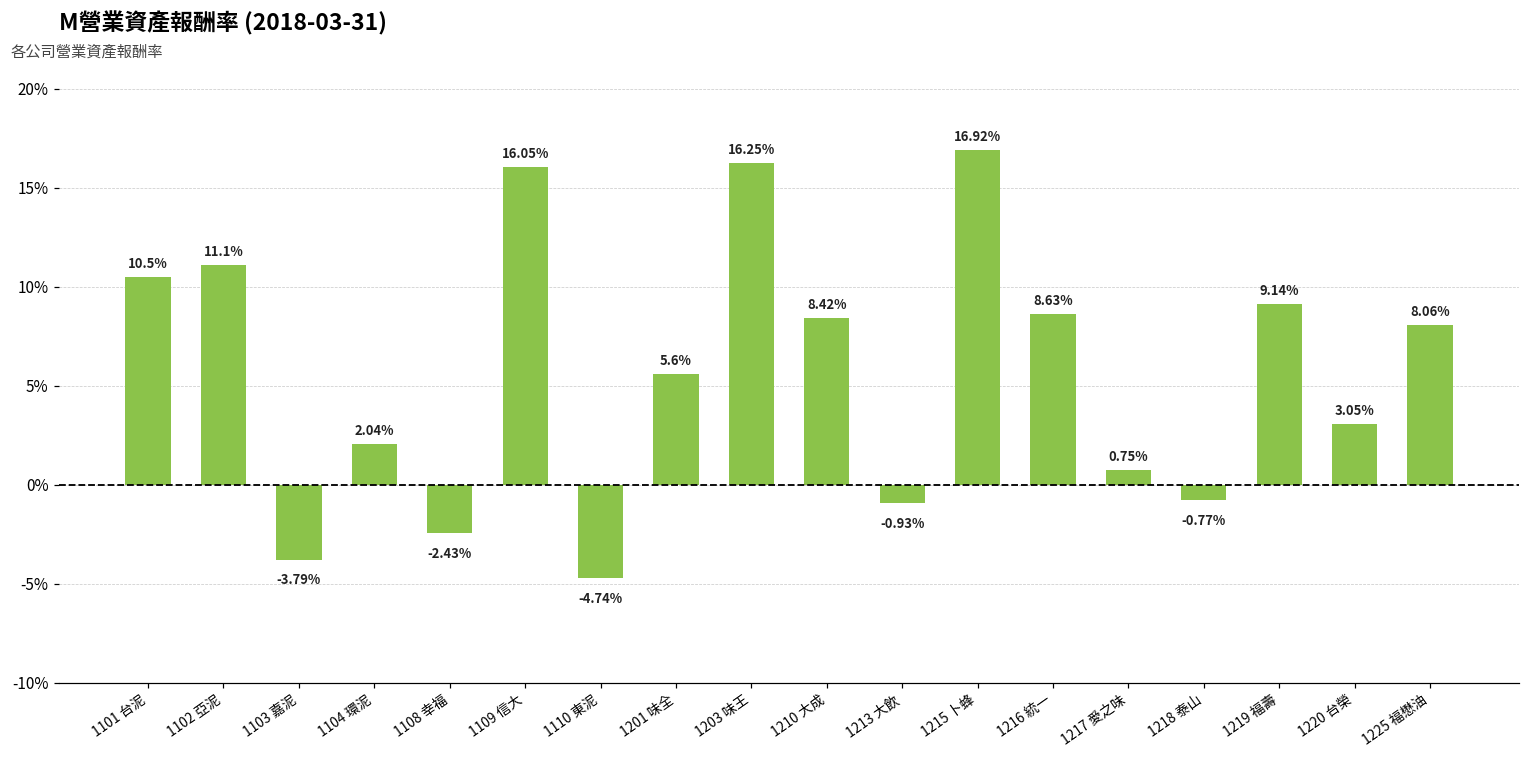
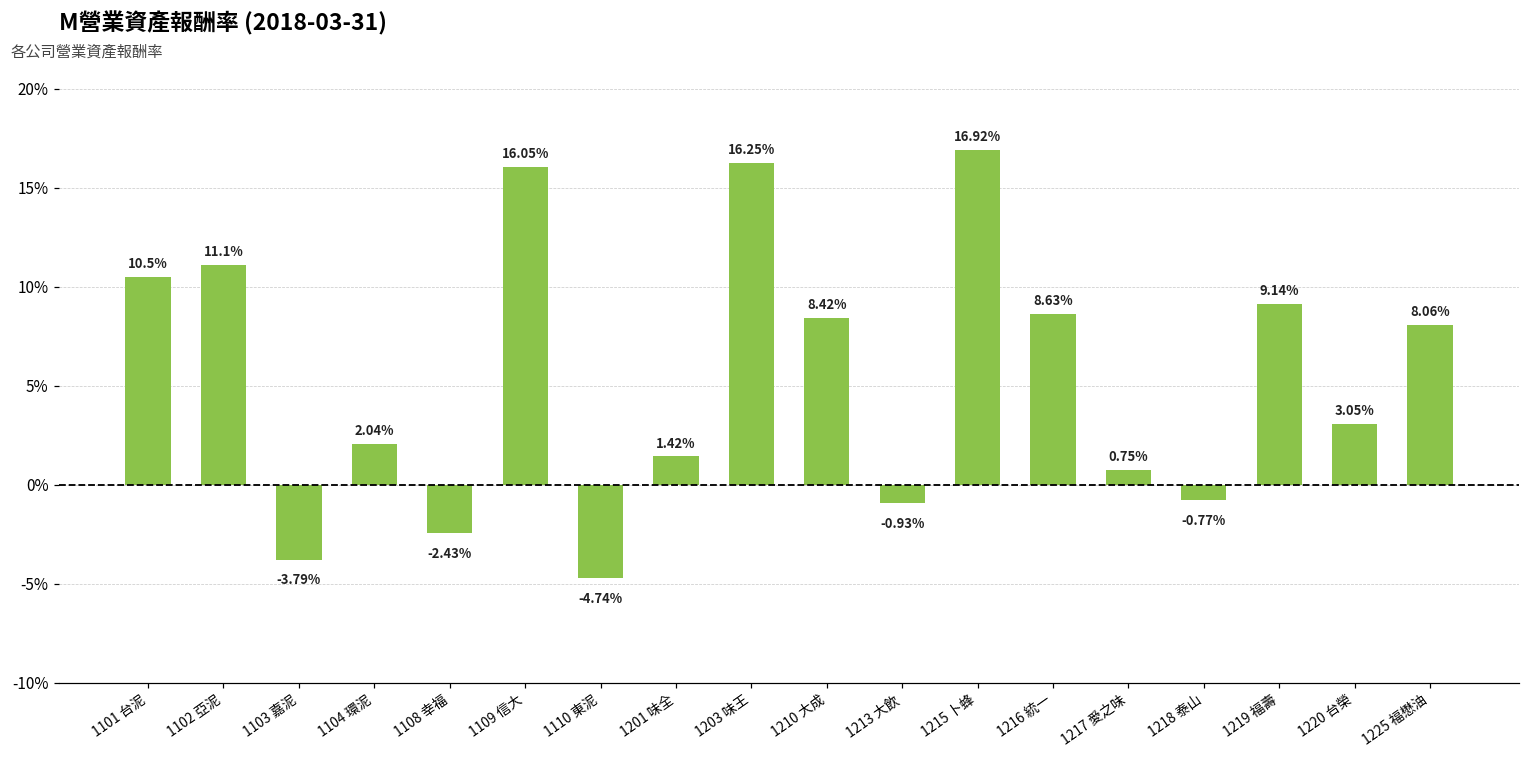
  {
    "1101 台泥": "10.5%",
    "1102 亞泥": "11.1%",
    "1103 嘉泥": "-3.79%",
    "1104 環泥": "2.04%",
    "1108 幸福": "-2.43%",
    "1109 信大": "16.05%",
    "1110 東泥": "-4.74%",
-   "1201 味全": "5.6%",
+   "1201 味全": "1.42%",
    "1203 味王": "16.25%",
    "1210 大成": "8.42%",
    "1213 大飲": "-0.93%",
    "1215 卜蜂": "16.92%",
    "1216 統一": "8.63%",
    "1217 愛之味": "0.75%",
    "1218 泰山": "-0.77%",
    "1219 福壽": "9.14%",
    "1220 台榮": "3.05%",
    "1225 福懋油": "8.06%"
  }
